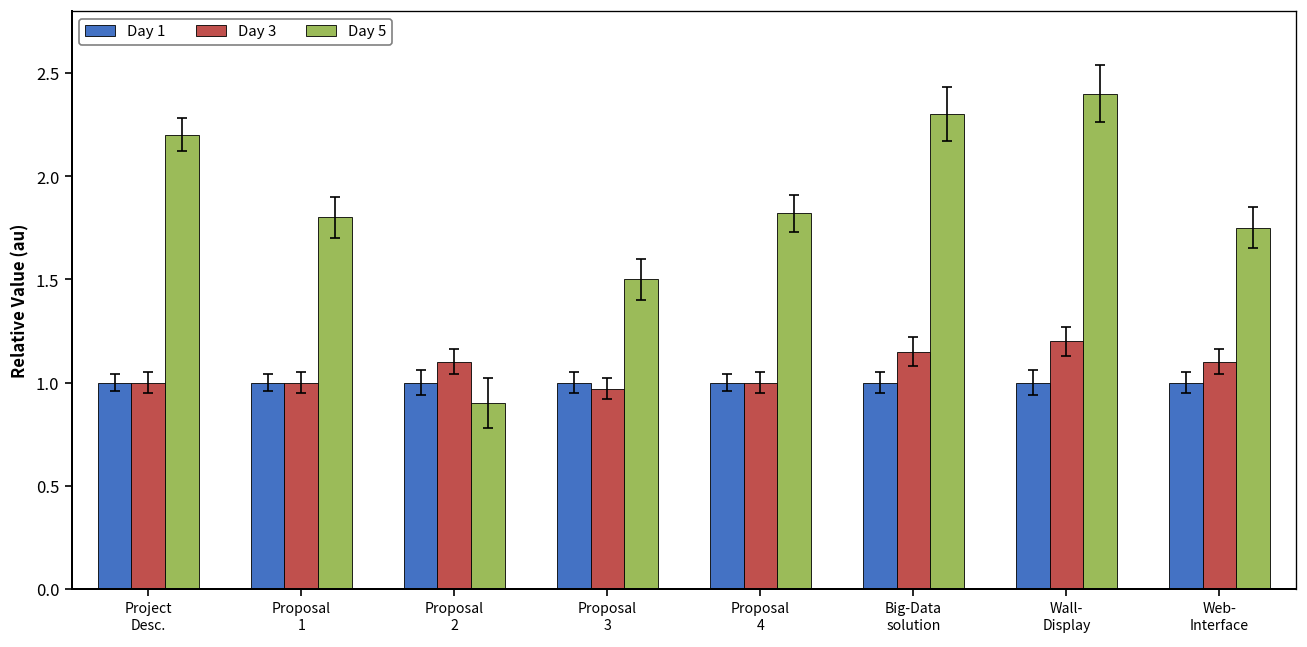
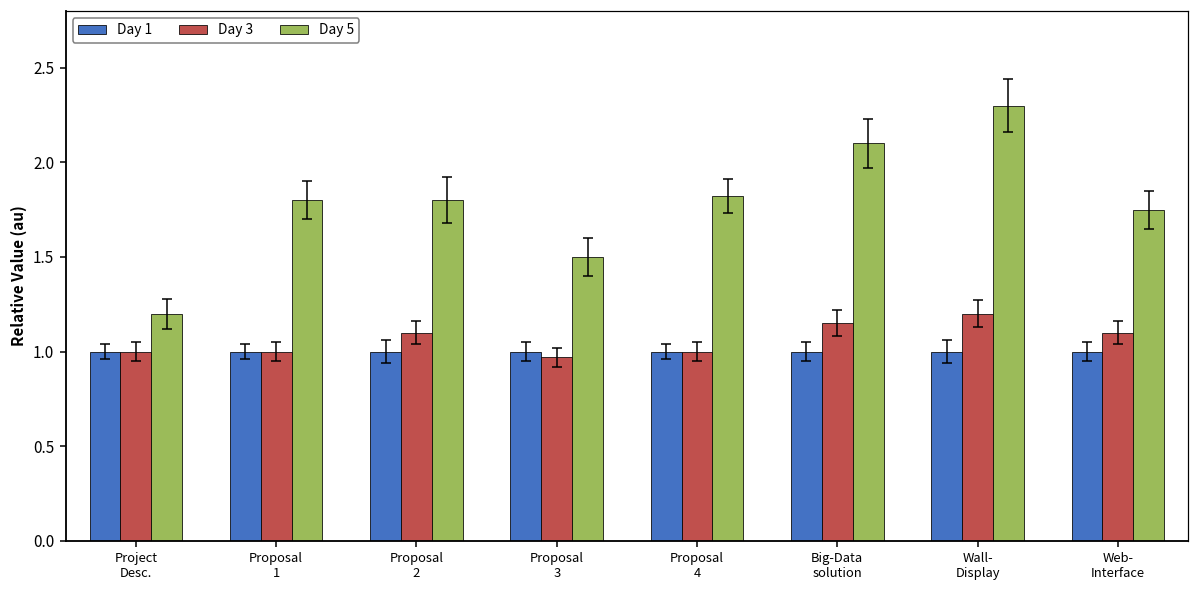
  {
    "Day 3": {
      "Project Desc.": 1.0,
      "Proposal 1": 1.0,
      "Proposal 2": 1.1,
      "Proposal 3": 0.97,
      "Proposal 4": 1.0,
      "Big-Data solution": 1.15,
      "Wall- Display": 1.2,
      "Web- Interface": 1.1
    },
    "Day 5": {
-     "Project Desc.": 2.2,
+     "Project Desc.": 1.2,
      "Proposal 1": 1.8,
-     "Proposal 2": 0.9,
+     "Proposal 2": 1.8,
      "Proposal 3": 1.5,
      "Proposal 4": 1.82,
-     "Big-Data solution": 2.3,
-     "Wall- Display": 2.4,
+     "Big-Data solution": 2.1,
+     "Wall- Display": 2.3,
      "Web- Interface": 1.75
    }
  }
